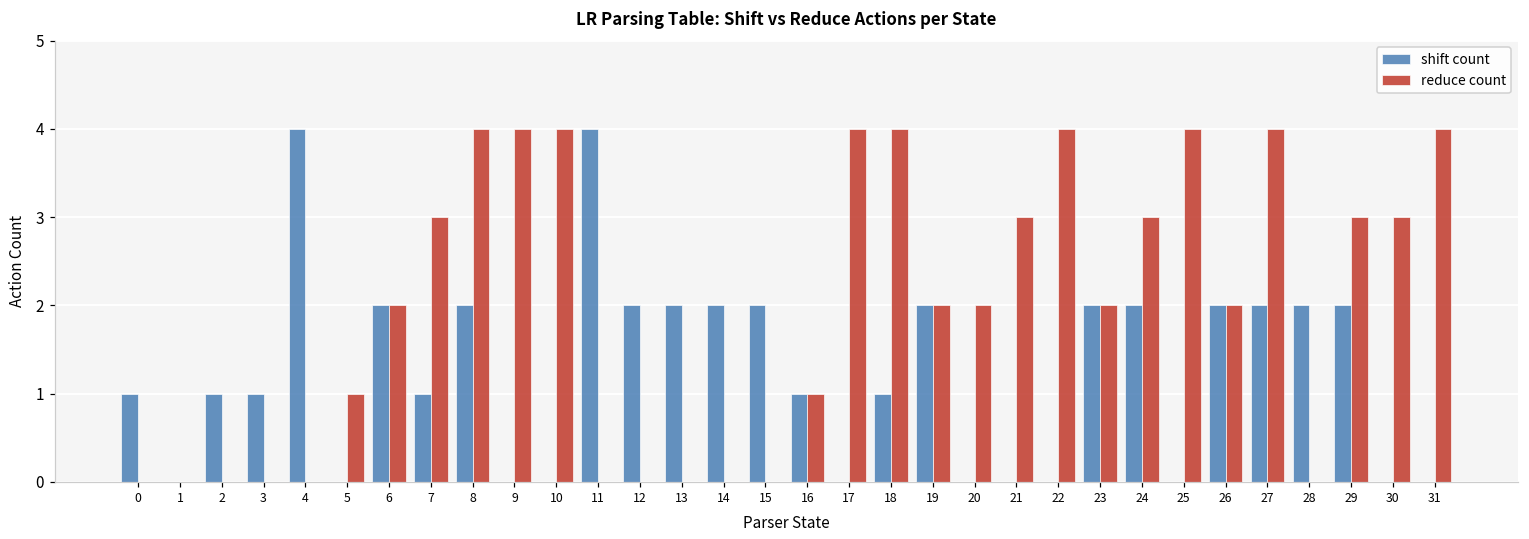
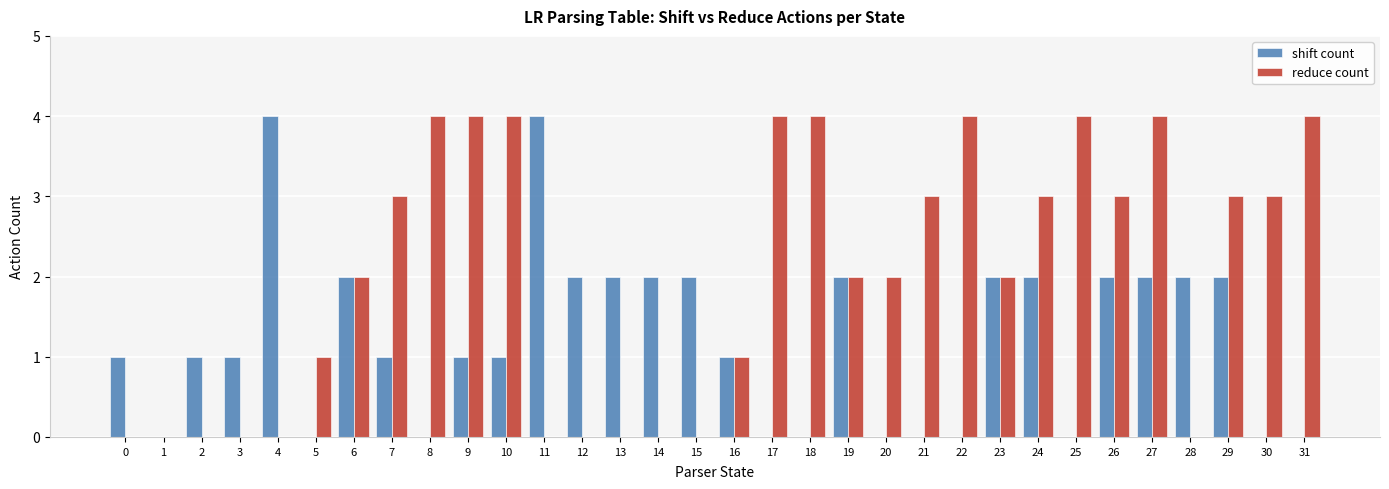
  {
    "shift count": {
      "0": 1,
      "1": 0,
      "2": 1,
      "3": 1,
      "4": 4,
      "5": 0,
      "6": 2,
      "7": 1,
-     "8": 2,
-     "9": 0,
-     "10": 0,
+     "8": 0,
+     "9": 1,
+     "10": 1,
      "11": 4,
      "12": 2,
      "13": 2,
      "14": 2,
      "15": 2,
      "16": 1,
      "17": 0,
-     "18": 1,
+     "18": 0,
      "19": 2,
      "20": 0,
      "21": 0,
      "22": 0,
      "23": 2,
      "24": 2,
      "25": 0,
      "26": 2,
      "27": 2,
      "28": 2,
      "29": 2,
      "30": 0,
      "31": 0
    },
    "reduce count": {
      "0": 0,
      "1": 0,
      "2": 0,
      "3": 0,
      "4": 0,
      "5": 1,
      "6": 2,
      "7": 3,
      "8": 4,
      "9": 4,
      "10": 4,
      "11": 0,
      "12": 0,
      "13": 0,
      "14": 0,
      "15": 0,
      "16": 1,
      "17": 4,
      "18": 4,
      "19": 2,
      "20": 2,
      "21": 3,
      "22": 4,
      "23": 2,
      "24": 3,
      "25": 4,
-     "26": 2,
+     "26": 3,
      "27": 4,
      "28": 0,
      "29": 3,
      "30": 3,
      "31": 4
    }
  }
